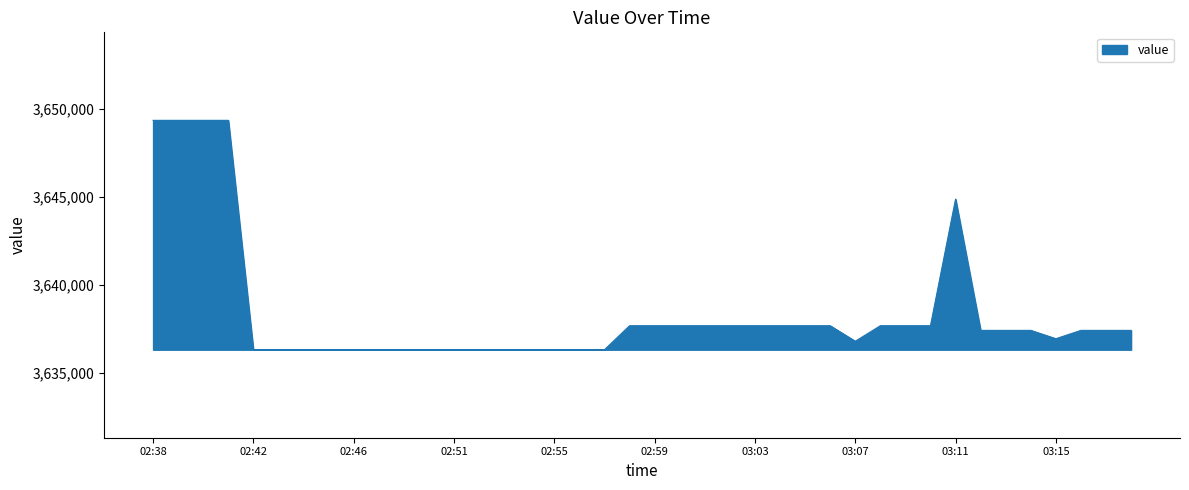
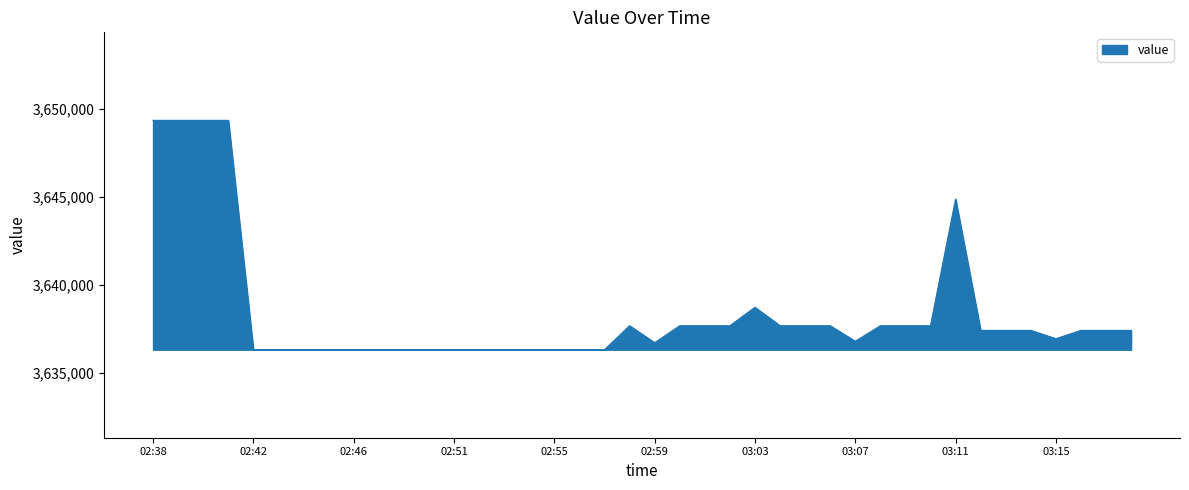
  {
    "02:38": "3,649,300",
    "02:42": "3,636,300",
    "02:46": "3,636,300",
    "02:51": "3,636,300",
    "02:55": "3,636,300",
-   "02:59": "3,637,700",
-   "03:03": "3,637,700",
+   "02:59": "3,636,700",
+   "03:03": "3,638,700",
    "03:07": "3,636,800",
    "03:11": "3,644,900",
    "03:15": "3,636,900"
  }
